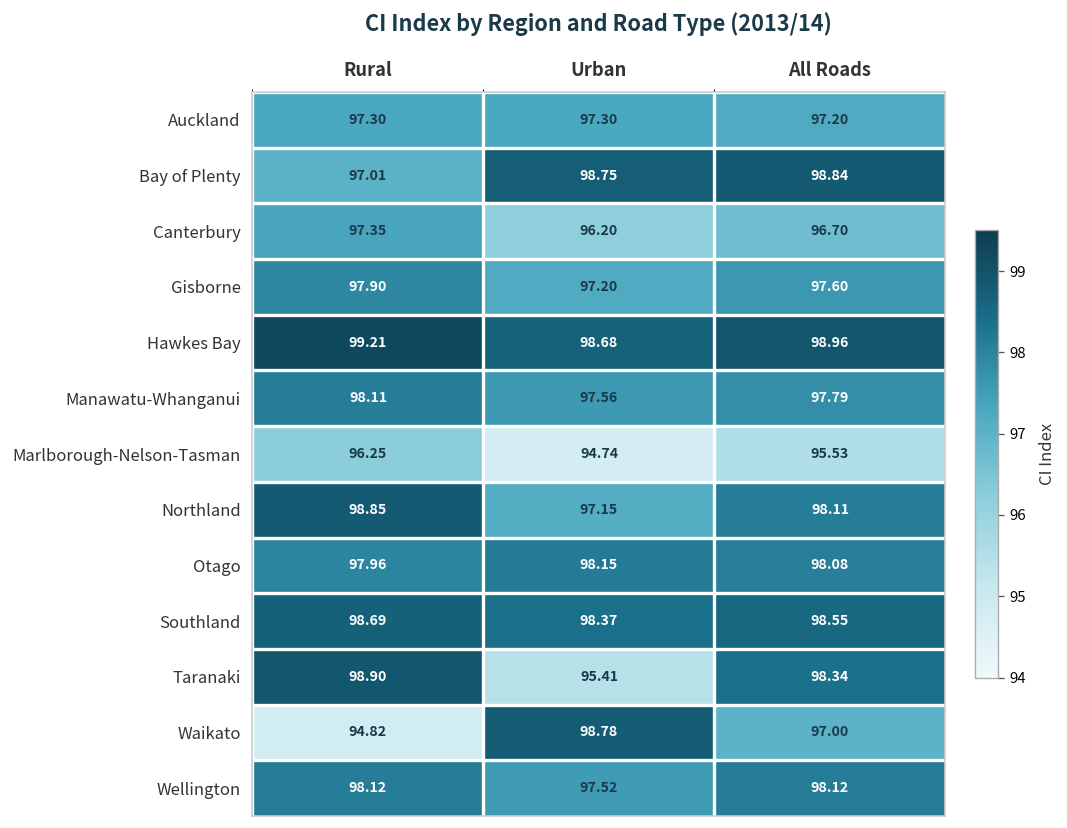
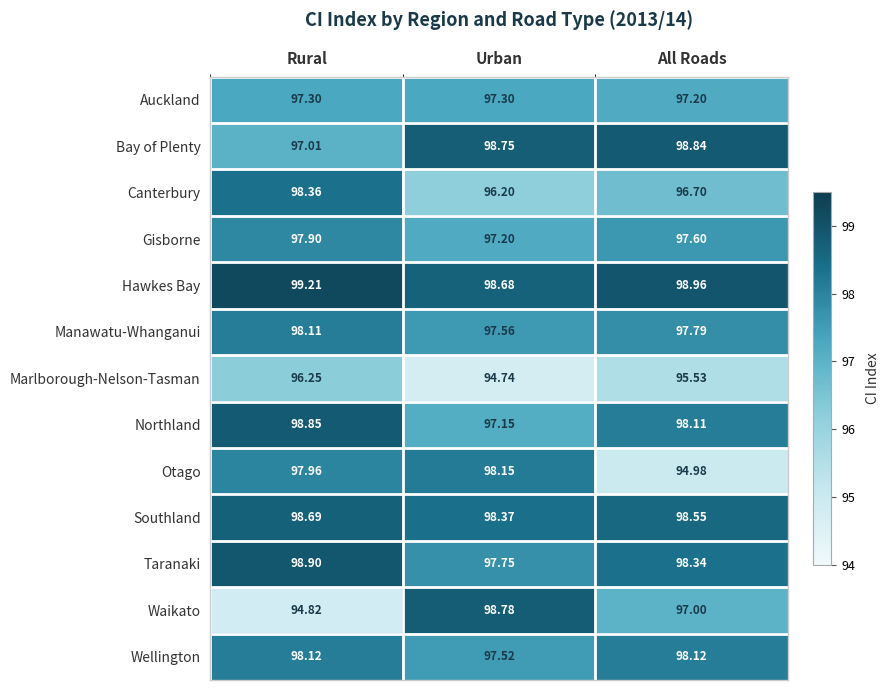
  {
    "Canterbury": {
-     "Rural": 97.35
+     "Rural": 98.36
    },
    "Otago": {
-     "All Roads": 98.08
+     "All Roads": 94.98
    },
    "Taranaki": {
-     "Urban": 95.41
+     "Urban": 97.75
    }
  }
